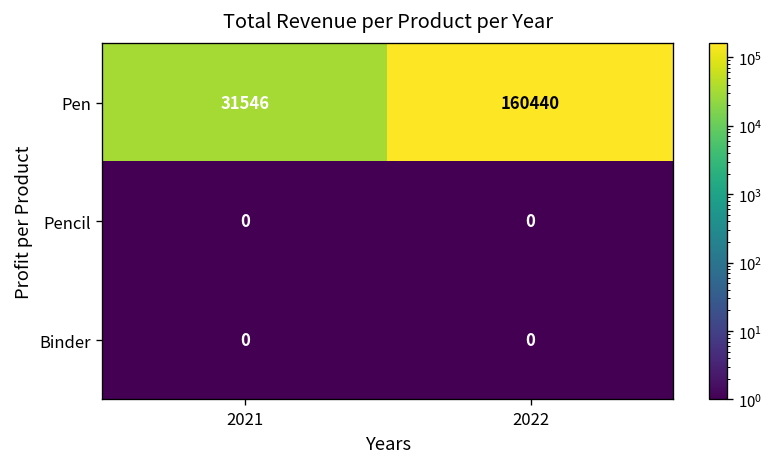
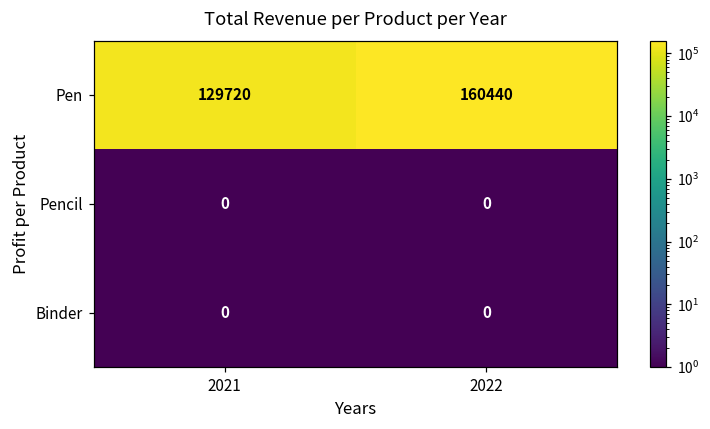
  {
    "Pen": {
-     "2021": 31546,
+     "2021": 129720,
      "2022": 160440
    },
    "Pencil": {
      "2021": 0,
      "2022": 0
    },
    "Binder": {
      "2021": 0,
      "2022": 0
    }
  }
